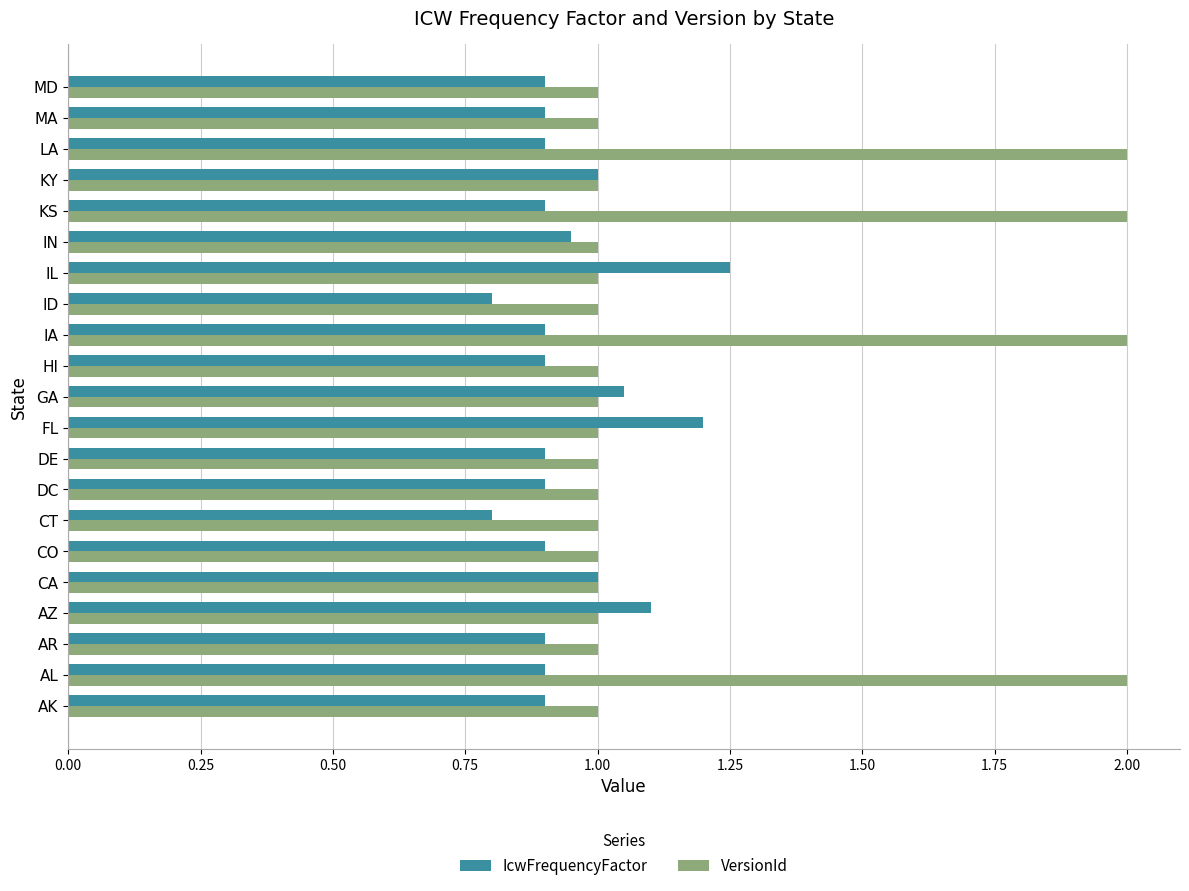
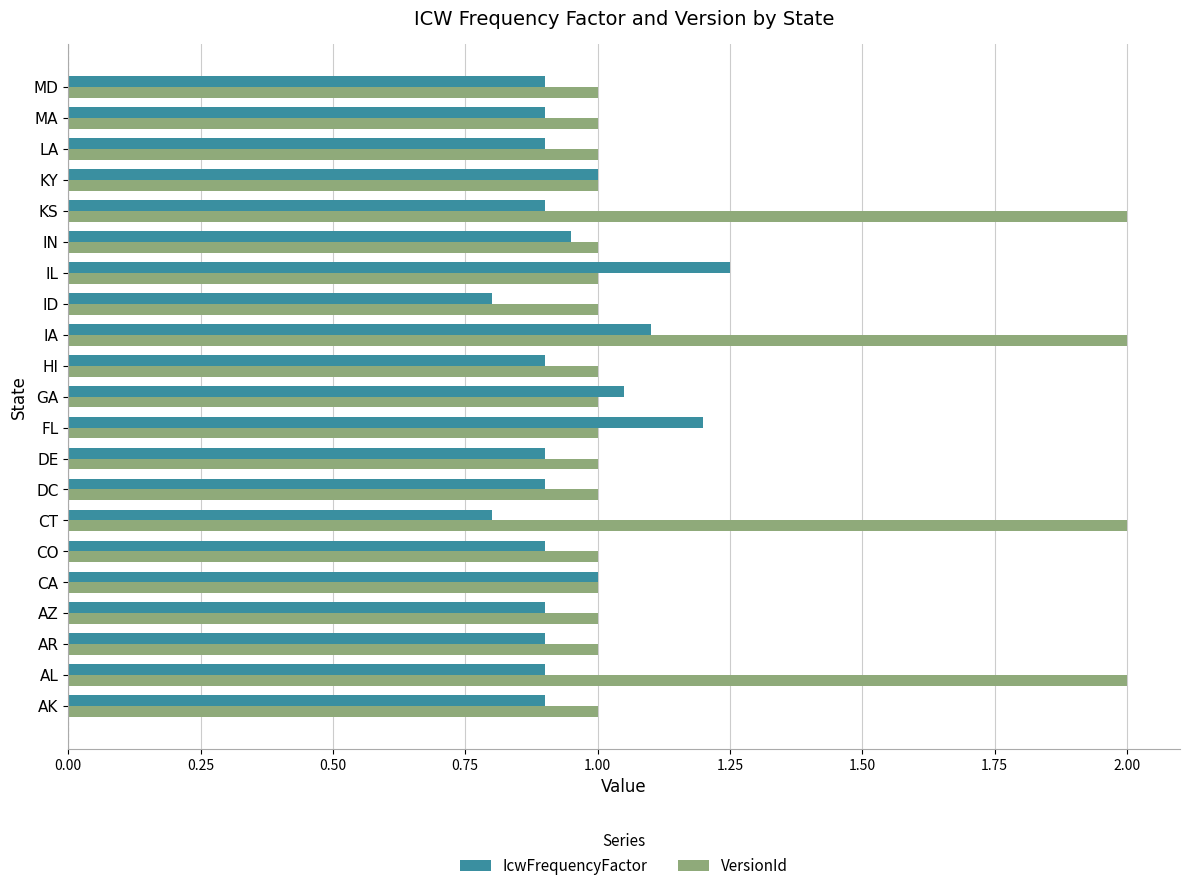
  {
    "IcwFrequencyFactor": {
      "MD": 0.9,
      "MA": 0.9,
      "LA": 0.9,
      "KY": 1.0,
      "KS": 0.9,
      "IN": 0.95,
      "IL": 1.25,
      "ID": 0.8,
-     "IA": 0.9,
+     "IA": 1.1,
      "HI": 0.9,
      "GA": 1.05,
      "FL": 1.2,
      "DE": 0.9,
      "DC": 0.9,
      "CT": 0.8,
      "CO": 0.9,
      "CA": 1.0,
-     "AZ": 1.1,
+     "AZ": 0.9,
      "AR": 0.9,
      "AL": 0.9,
      "AK": 0.9
    },
    "VersionId": {
      "MD": 1,
      "MA": 1,
-     "LA": 2,
+     "LA": 1,
      "KY": 1,
      "KS": 2,
      "IN": 1,
      "IL": 1,
      "ID": 1,
      "IA": 2,
      "HI": 1,
      "GA": 1,
      "FL": 1,
      "DE": 1,
      "DC": 1,
-     "CT": 1,
+     "CT": 2,
      "CO": 1,
      "CA": 1,
      "AZ": 1,
      "AR": 1,
      "AL": 2,
      "AK": 1
    }
  }
